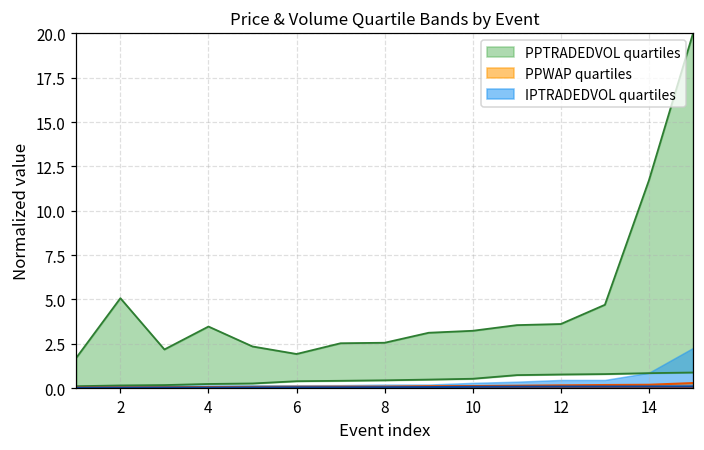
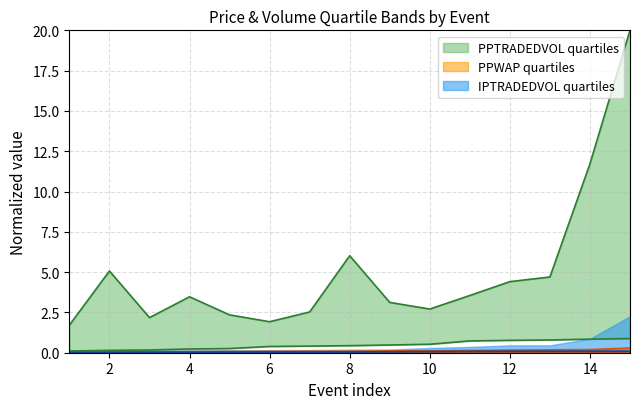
  {
    "PPTRADEDVOL quartiles": {
      "2": 5.1,
      "4": 3.5,
      "6": 1.9,
-     "8": 2.6,
-     "10": 3.2,
-     "12": 3.6,
+     "8": 6.0,
+     "10": 2.7,
+     "12": 4.4,
      "14": 11.7
    }
  }
